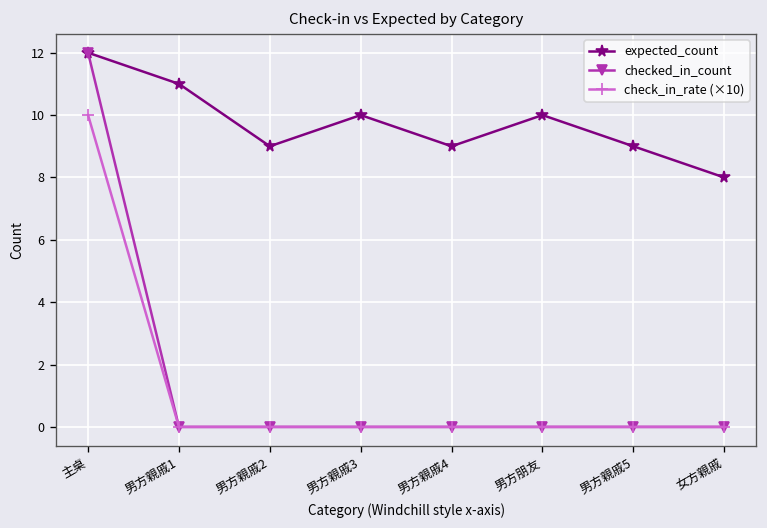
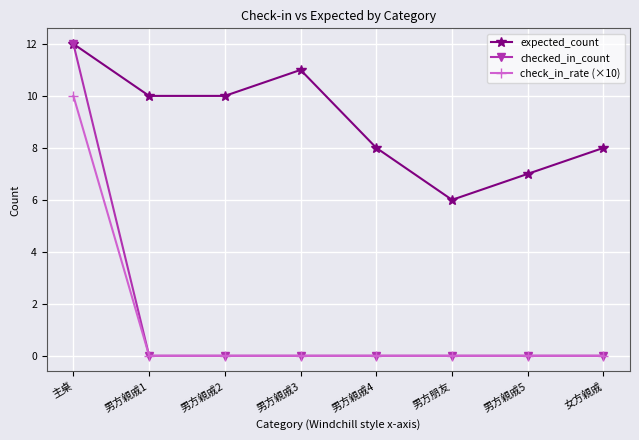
  {
    "expected_count": {
-     "男方親戚1": 11,
-     "男方親戚2": 9,
-     "男方親戚3": 10,
-     "男方親戚4": 9,
-     "男方朋友": 10,
-     "男方親戚5": 9,
+     "男方親戚1": 10,
+     "男方親戚2": 10,
+     "男方親戚3": 11,
+     "男方親戚4": 8,
+     "男方朋友": 6,
+     "男方親戚5": 7,
      "女方親戚": 8
    },
    "check_in_rate (×10)": {
      "主桌": 10
    }
  }
